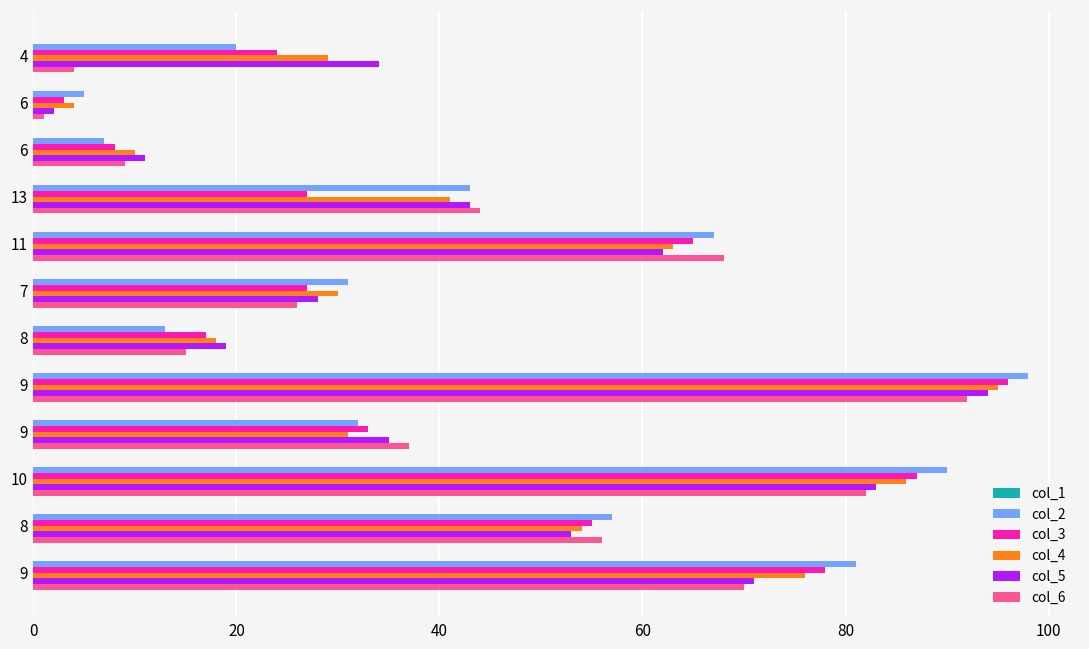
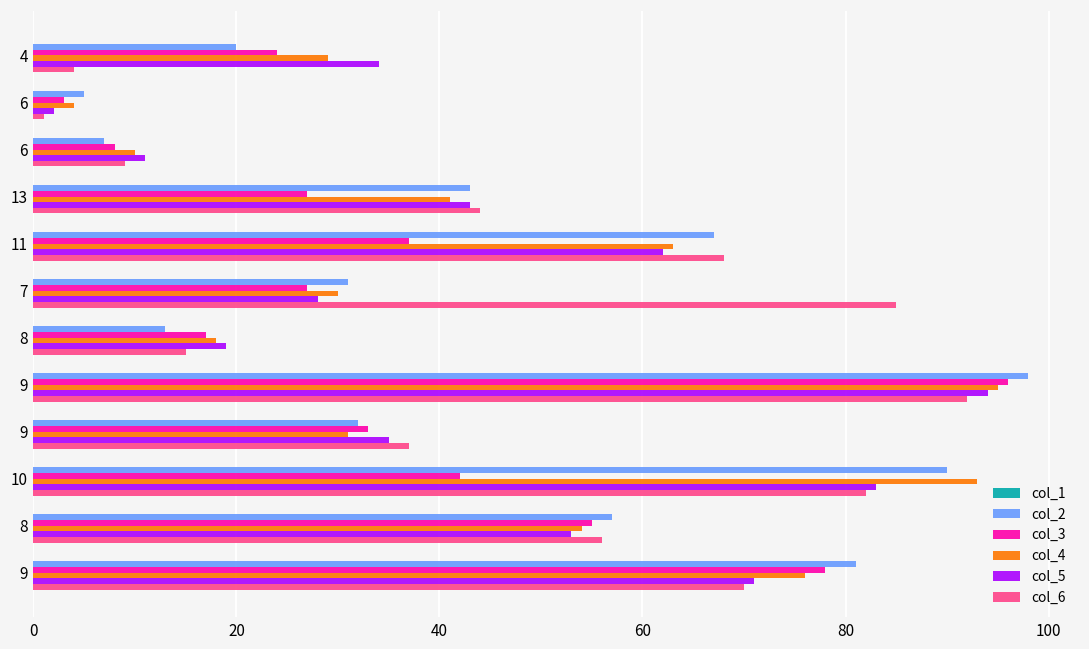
  {
    "col_1": {
      "4": 0,
      "13": 0,
      "11": 0,
      "7": 0,
      "10": 0
    },
    "col_2": {
      "4": 20,
      "13": 43,
      "11": 67,
      "7": 31,
      "10": 90
    },
    "col_3": {
      "4": 24,
      "13": 27,
-     "11": 65,
+     "11": 37,
      "7": 27,
-     "10": 87
+     "10": 42
    },
    "col_4": {
      "4": 29,
      "13": 41,
      "11": 63,
      "7": 30,
-     "10": 86
+     "10": 93
    },
    "col_5": {
      "4": 34,
      "13": 43,
      "11": 62,
      "7": 28,
      "10": 83
    },
    "col_6": {
      "4": 4,
      "13": 44,
      "11": 68,
-     "7": 26,
+     "7": 85,
      "10": 82
    }
  }
